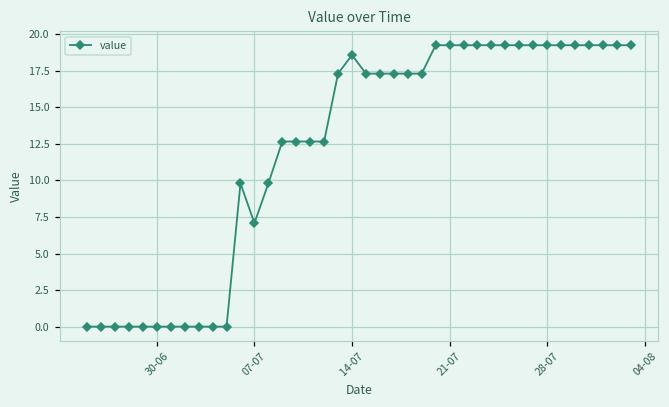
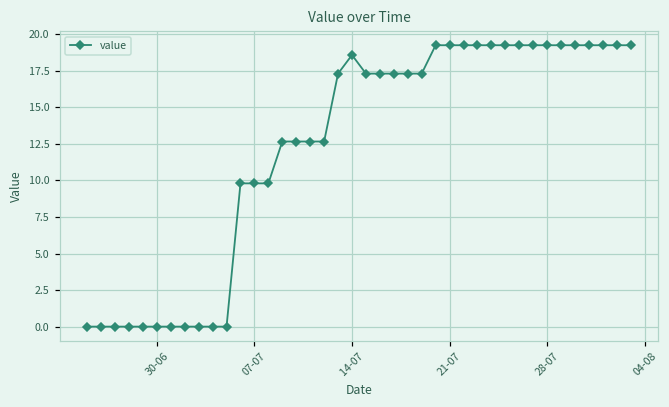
  {
    "30-06": 0.0,
-   "07-07": 7.1,
+   "07-07": 9.8,
    "14-07": 18.6,
    "21-07": 19.3,
    "28-07": 19.3
  }
